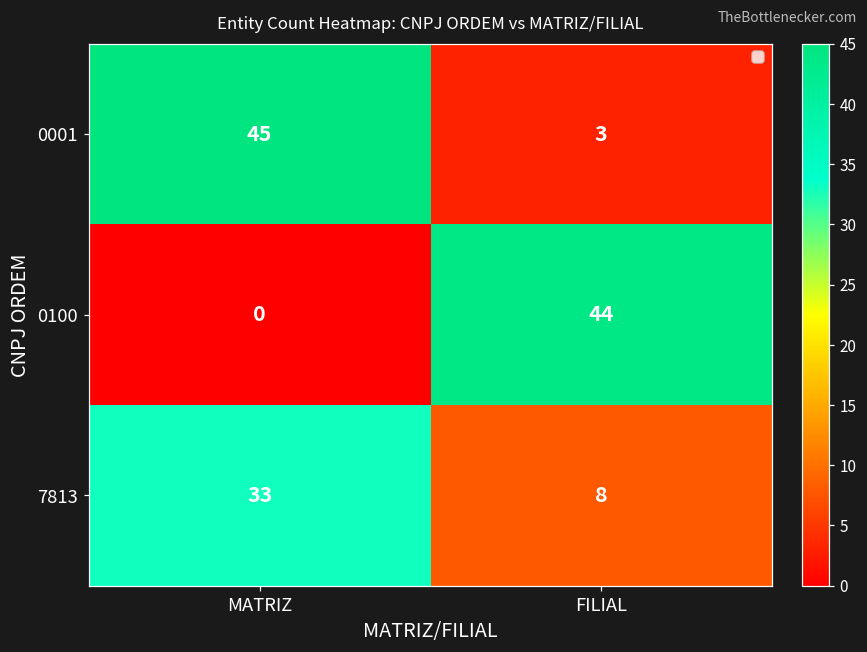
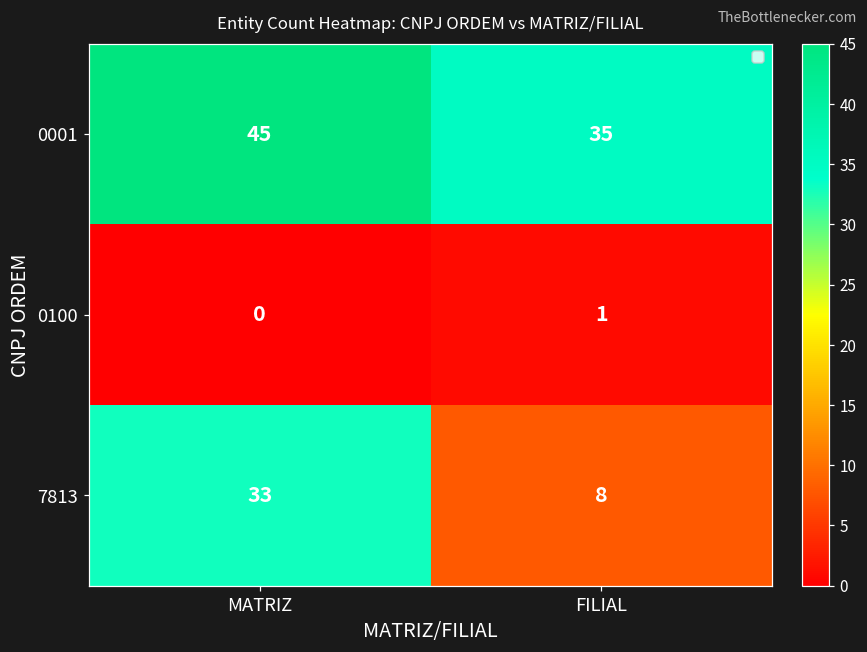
  {
    "0001": {
      "MATRIZ": 45,
-     "FILIAL": 3
+     "FILIAL": 35
    },
    "0100": {
      "MATRIZ": 0,
-     "FILIAL": 44
+     "FILIAL": 1
    },
    "7813": {
      "MATRIZ": 33,
      "FILIAL": 8
    }
  }
